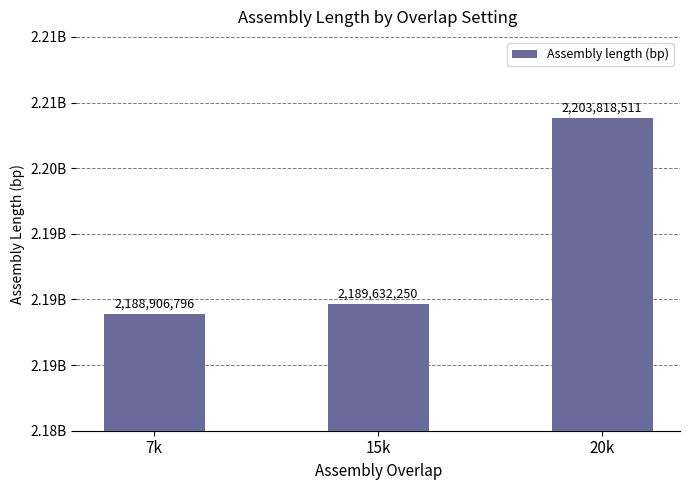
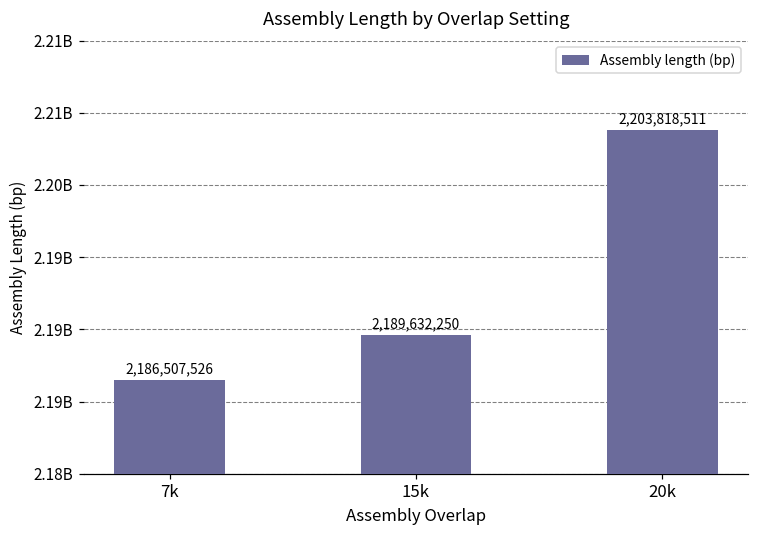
  {
-   "7k": "2,188,906,796",
+   "7k": "2,186,507,526",
    "15k": "2,189,632,250",
    "20k": "2,203,818,511"
  }
